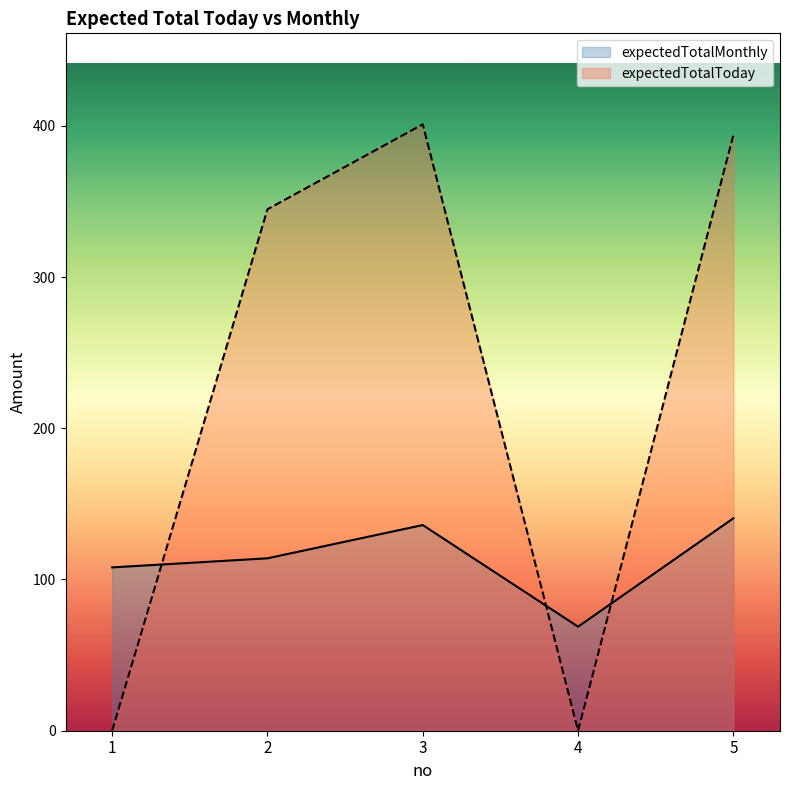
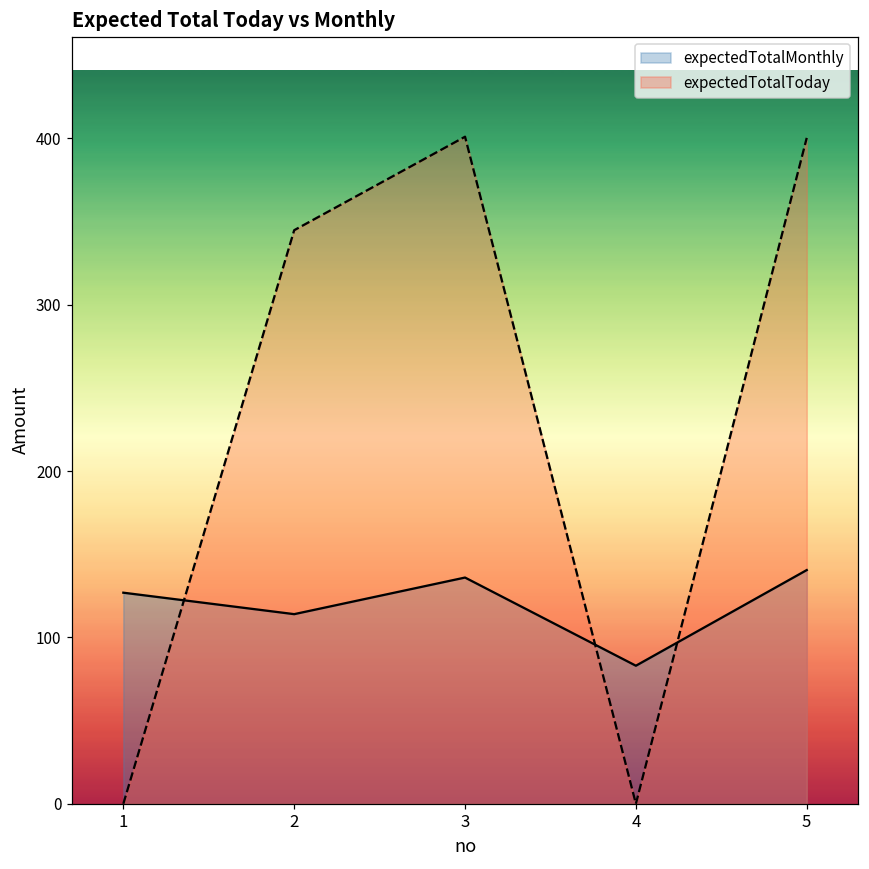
  {
    "expectedTotalMonthly": {
-     "1": 108,
+     "1": 127,
      "2": 114,
      "3": 136,
-     "4": 69,
+     "4": 83,
      "5": 141
    },
    "expectedTotalToday": {
      "1": 0,
      "2": 345,
      "3": 401,
      "4": 0,
-     "5": 394
+     "5": 400
    }
  }
